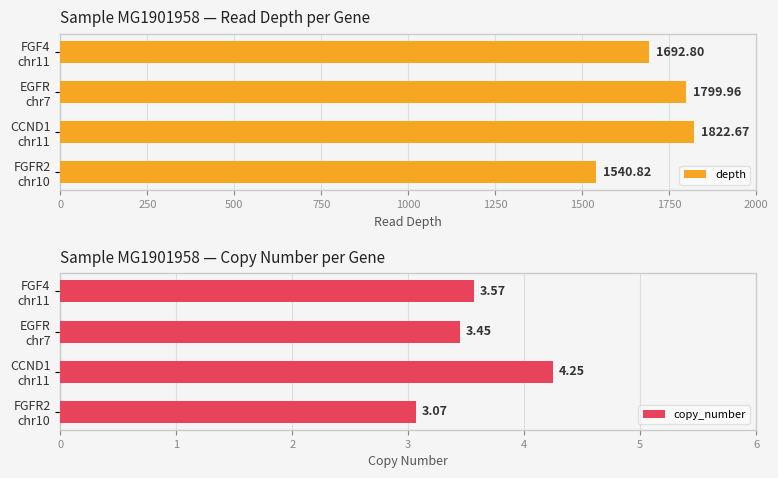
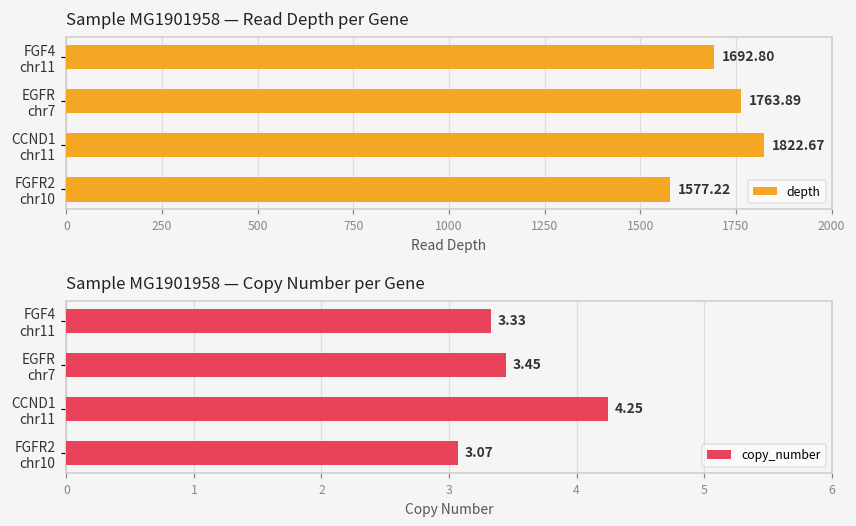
  {
    "Sample MG1901958 — Read Depth per Gene": {
      "FGF4 chr11": 1692.80,
-     "EGFR chr7": 1799.96,
+     "EGFR chr7": 1763.89,
      "CCND1 chr11": 1822.67,
-     "FGFR2 chr10": 1540.82
+     "FGFR2 chr10": 1577.22
    },
    "Sample MG1901958 — Copy Number per Gene": {
-     "FGF4 chr11": 3.57,
+     "FGF4 chr11": 3.33,
      "EGFR chr7": 3.45,
      "CCND1 chr11": 4.25,
      "FGFR2 chr10": 3.07
    }
  }
